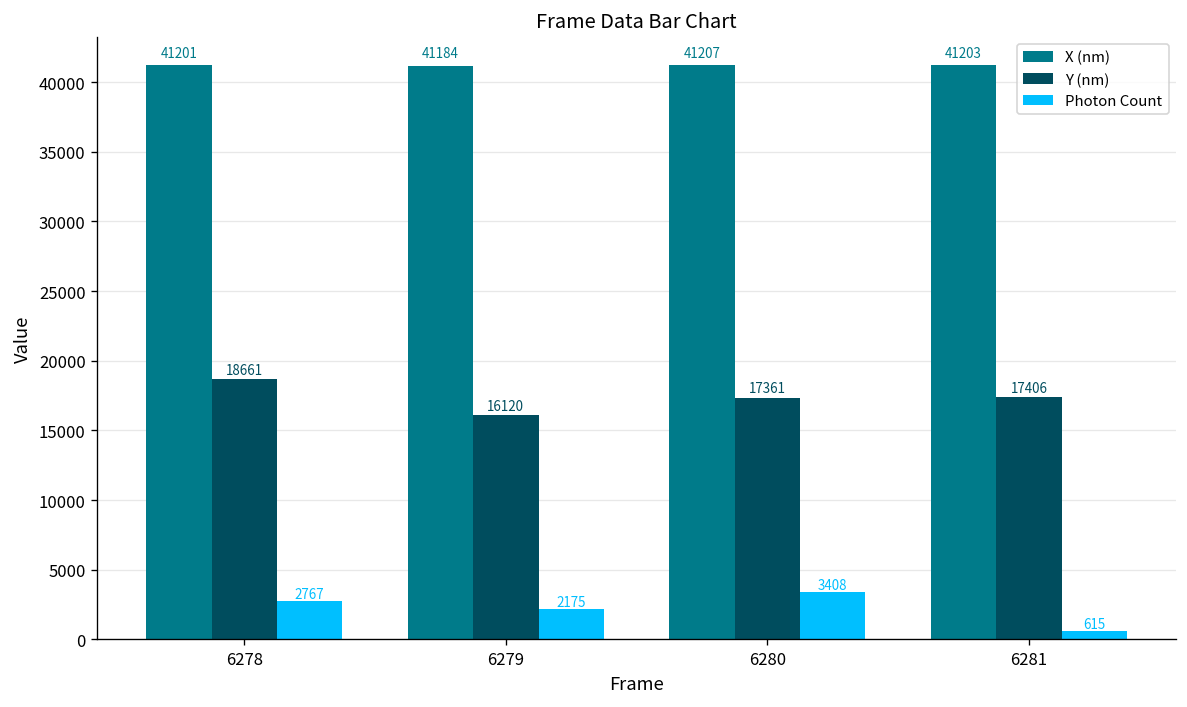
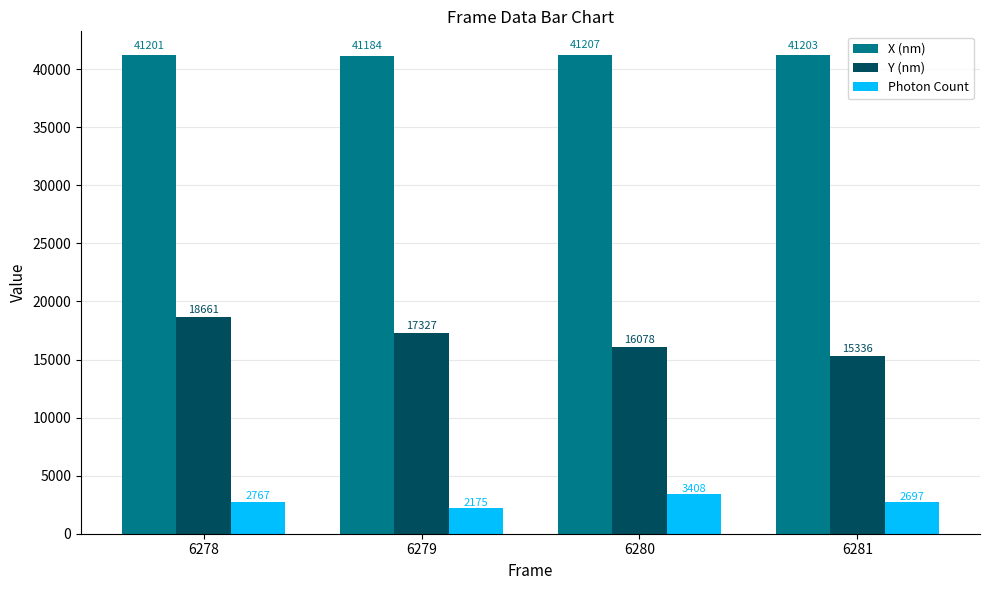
  {
    "X (nm)": {
      "6278": 41201,
      "6279": 41184,
      "6280": 41207,
      "6281": 41203
    },
    "Y (nm)": {
      "6278": 18661,
-     "6279": 16120,
-     "6280": 17361,
-     "6281": 17406
+     "6279": 17327,
+     "6280": 16078,
+     "6281": 15336
    },
    "Photon Count": {
      "6278": 2767,
      "6279": 2175,
      "6280": 3408,
-     "6281": 615
+     "6281": 2697
    }
  }
